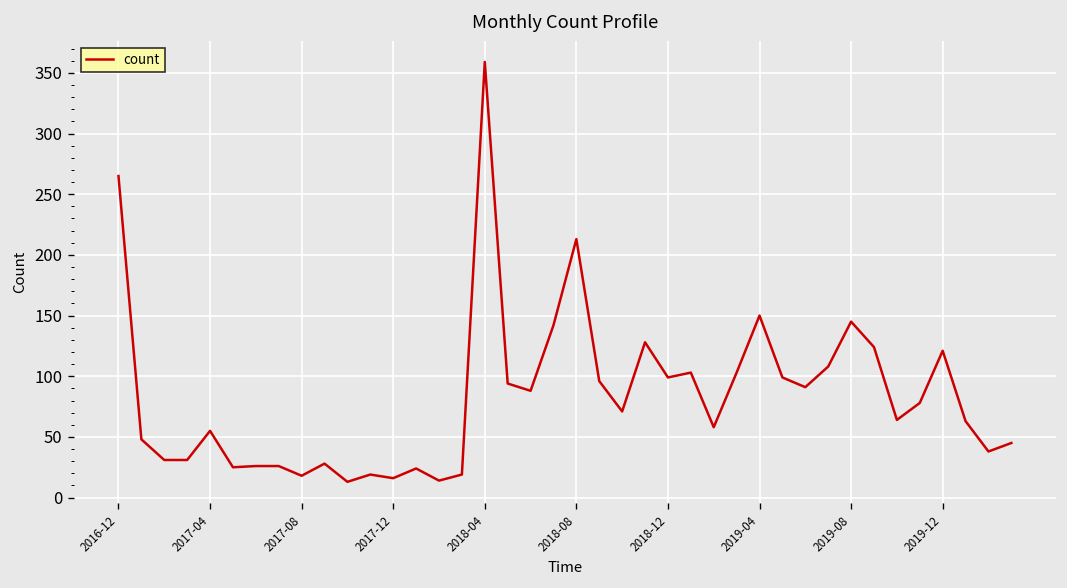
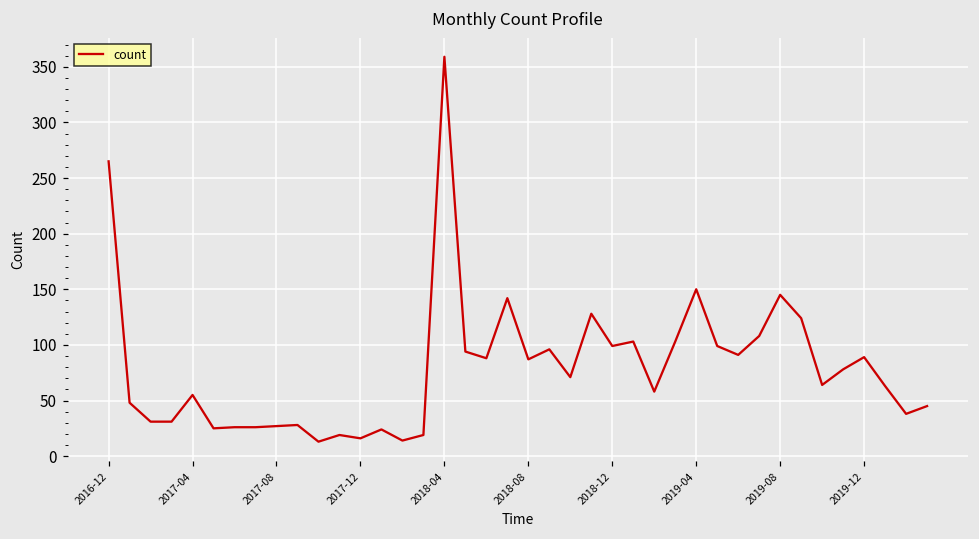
  {
    "2016-12": 265,
    "2017-04": 55,
-   "2017-08": 18,
+   "2017-08": 27,
    "2017-12": 16,
    "2018-04": 359,
-   "2018-08": 213,
+   "2018-08": 87,
    "2018-12": 99,
    "2019-04": 150,
    "2019-08": 145,
-   "2019-12": 121
+   "2019-12": 89
  }
